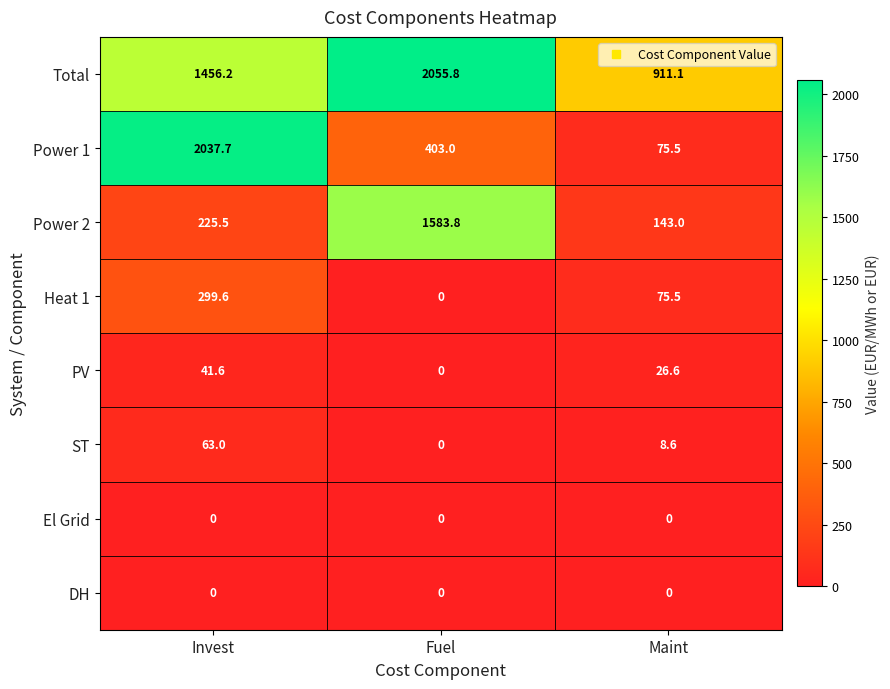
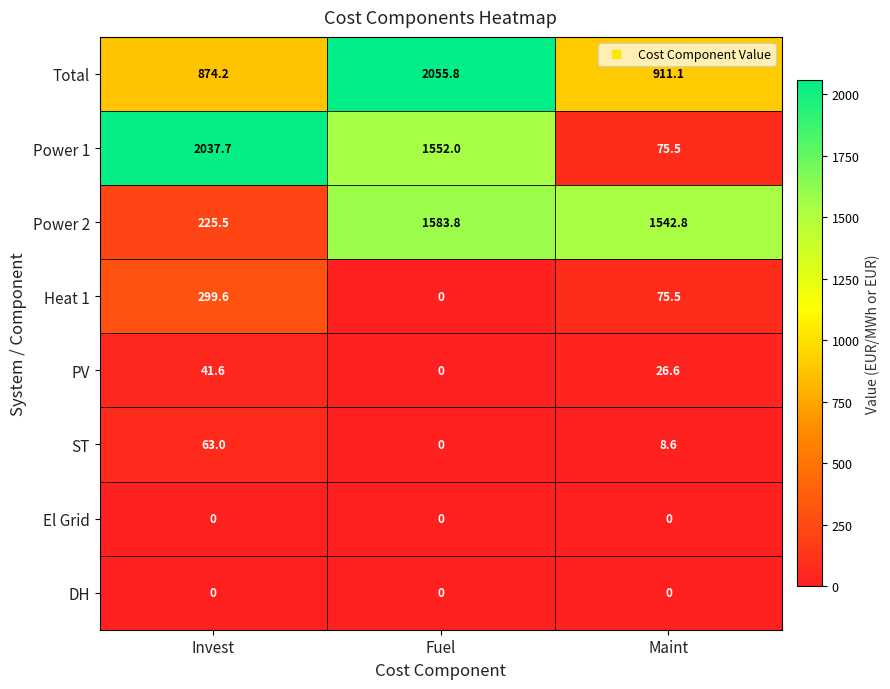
  {
    "Total": {
-     "Invest": 1456.2,
+     "Invest": 874.2,
      "Fuel": 2055.8,
      "Maint": 911.1
    },
    "Power 1": {
      "Invest": 2037.7,
-     "Fuel": 403.0,
+     "Fuel": 1552.0,
      "Maint": 75.5
    },
    "Power 2": {
      "Invest": 225.5,
      "Fuel": 1583.8,
-     "Maint": 143.0
+     "Maint": 1542.8
    },
    "Heat 1": {
      "Invest": 299.6,
      "Fuel": 0,
      "Maint": 75.5
    },
    "PV": {
      "Invest": 41.6,
      "Fuel": 0,
      "Maint": 26.6
    },
    "ST": {
      "Invest": 63.0,
      "Fuel": 0,
      "Maint": 8.6
    },
    "El Grid": {
      "Invest": 0,
      "Fuel": 0,
      "Maint": 0
    },
    "DH": {
      "Invest": 0,
      "Fuel": 0,
      "Maint": 0
    }
  }
